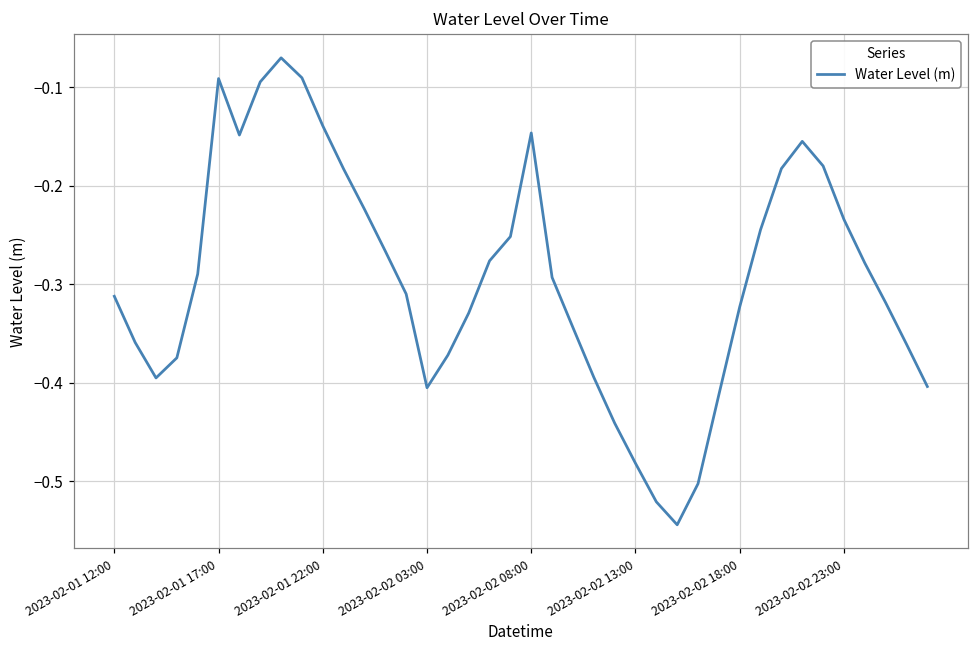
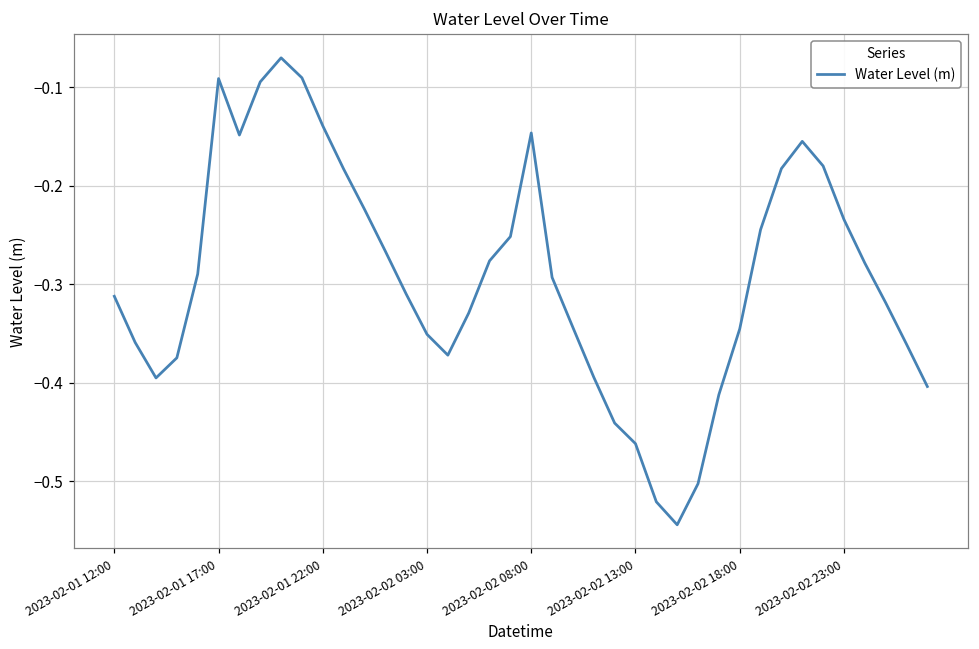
  {
    "2023-02-01 12:00": -0.31,
    "2023-02-01 17:00": -0.09,
    "2023-02-01 22:00": -0.14,
-   "2023-02-02 03:00": -0.41,
+   "2023-02-02 03:00": -0.35,
    "2023-02-02 08:00": -0.15,
-   "2023-02-02 13:00": -0.48,
-   "2023-02-02 18:00": -0.32,
+   "2023-02-02 13:00": -0.46,
+   "2023-02-02 18:00": -0.35,
    "2023-02-02 23:00": -0.23
  }
